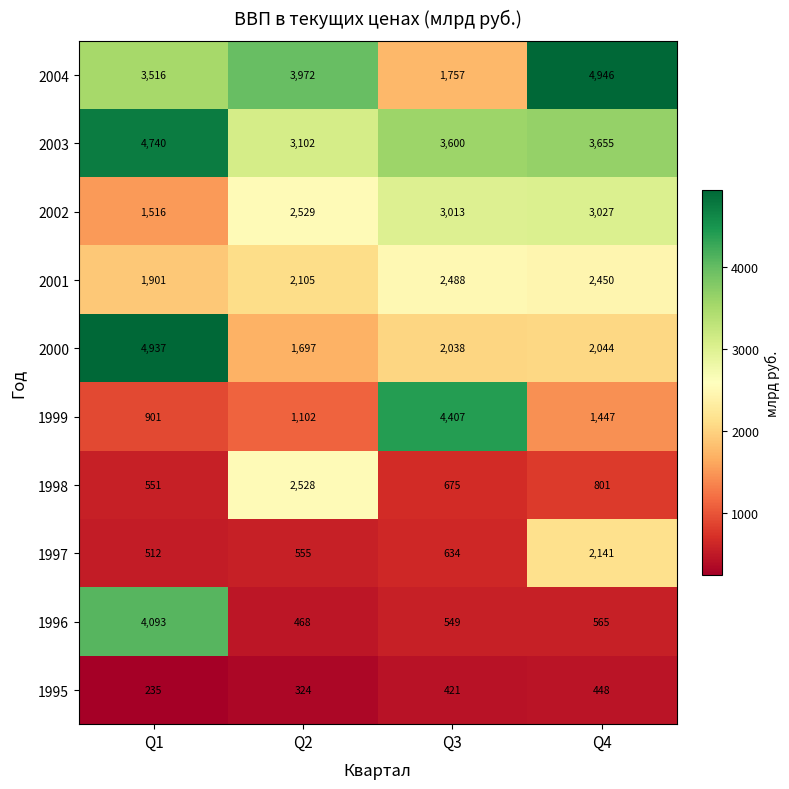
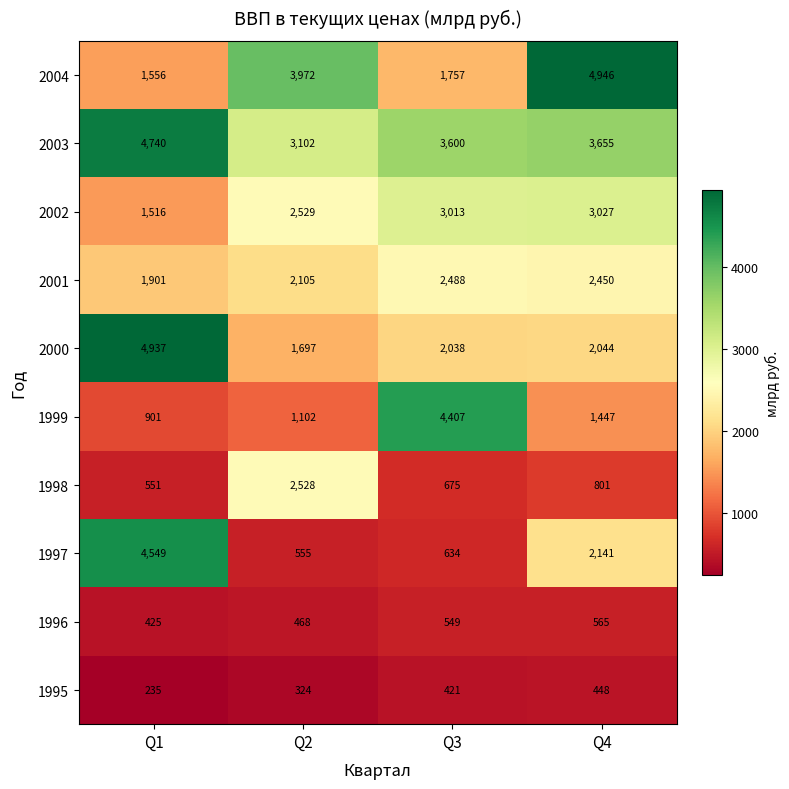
  {
    "2004": {
-     "Q1": "3,516",
+     "Q1": "1,556",
      "Q2": "3,972",
      "Q3": "1,757",
      "Q4": "4,946"
    },
    "2003": {
      "Q1": "4,740",
      "Q2": "3,102",
      "Q3": "3,600",
      "Q4": "3,655"
    },
    "2002": {
      "Q1": "1,516",
      "Q2": "2,529",
      "Q3": "3,013",
      "Q4": "3,027"
    },
    "2001": {
      "Q1": "1,901",
      "Q2": "2,105",
      "Q3": "2,488",
      "Q4": "2,450"
    },
    "2000": {
      "Q1": "4,937",
      "Q2": "1,697",
      "Q3": "2,038",
      "Q4": "2,044"
    },
    "1999": {
      "Q1": "901",
      "Q2": "1,102",
      "Q3": "4,407",
      "Q4": "1,447"
    },
    "1998": {
      "Q1": "551",
      "Q2": "2,528",
      "Q3": "675",
      "Q4": "801"
    },
    "1997": {
-     "Q1": "512",
+     "Q1": "4,549",
      "Q2": "555",
      "Q3": "634",
      "Q4": "2,141"
    },
    "1996": {
-     "Q1": "4,093",
+     "Q1": "425",
      "Q2": "468",
      "Q3": "549",
      "Q4": "565"
    },
    "1995": {
      "Q1": "235",
      "Q2": "324",
      "Q3": "421",
      "Q4": "448"
    }
  }
